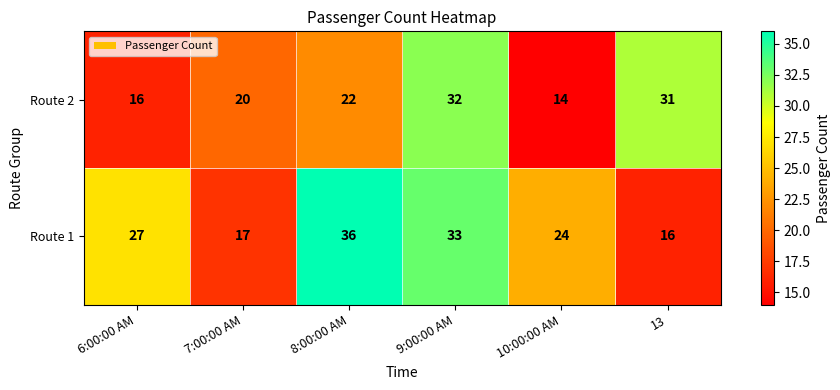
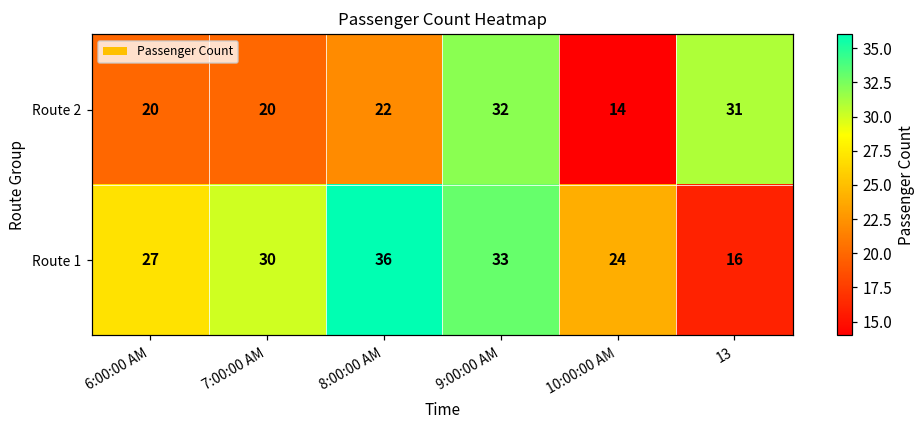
  {
    "Route 2": {
-     "6:00:00 AM": 16,
+     "6:00:00 AM": 20,
      "7:00:00 AM": 20,
      "8:00:00 AM": 22,
      "9:00:00 AM": 32,
      "10:00:00 AM": 14,
      "13": 31
    },
    "Route 1": {
      "6:00:00 AM": 27,
-     "7:00:00 AM": 17,
+     "7:00:00 AM": 30,
      "8:00:00 AM": 36,
      "9:00:00 AM": 33,
      "10:00:00 AM": 24,
      "13": 16
    }
  }
